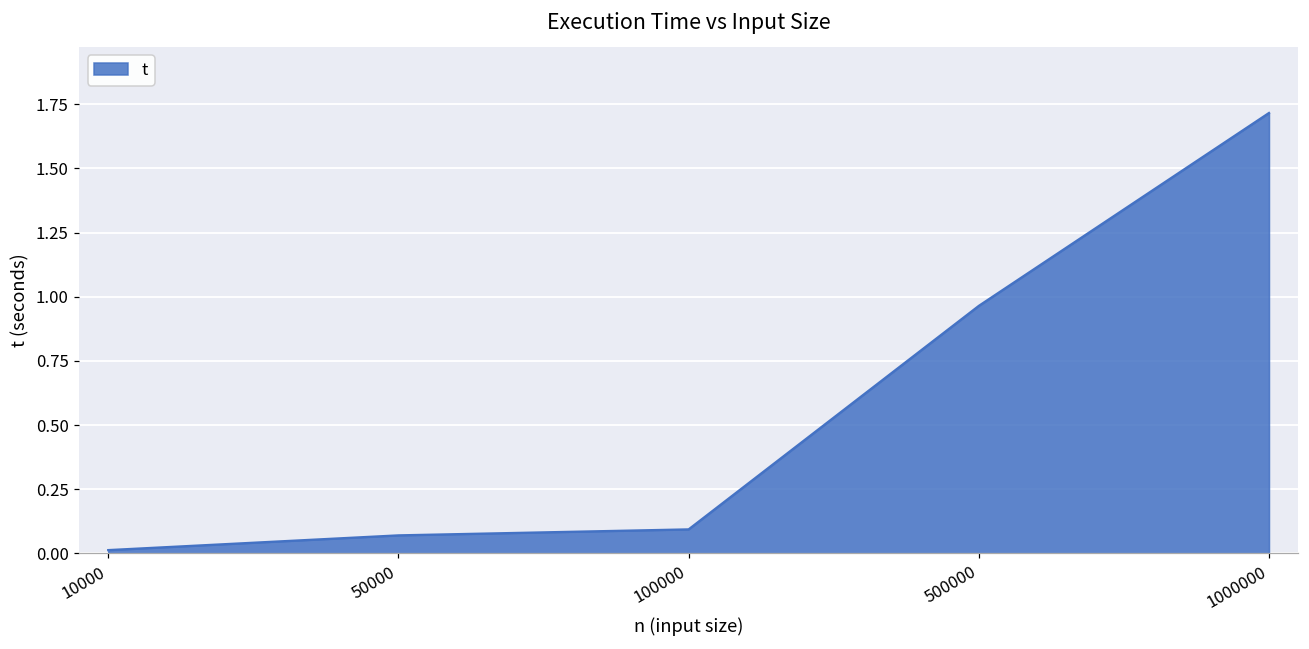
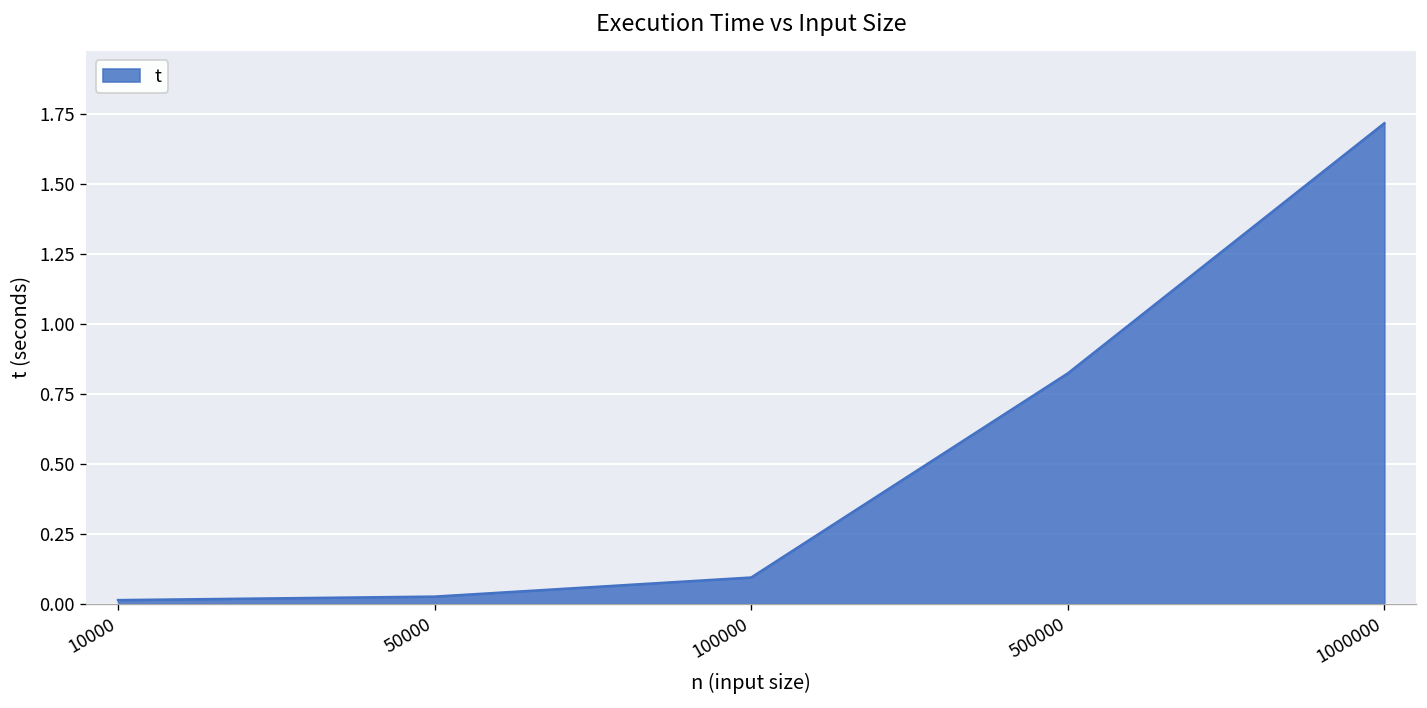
  {
    "10000": 0.01,
-   "50000": 0.07,
+   "50000": 0.03,
    "100000": 0.09,
-   "500000": 0.96,
+   "500000": 0.82,
    "1000000": 1.72
  }
